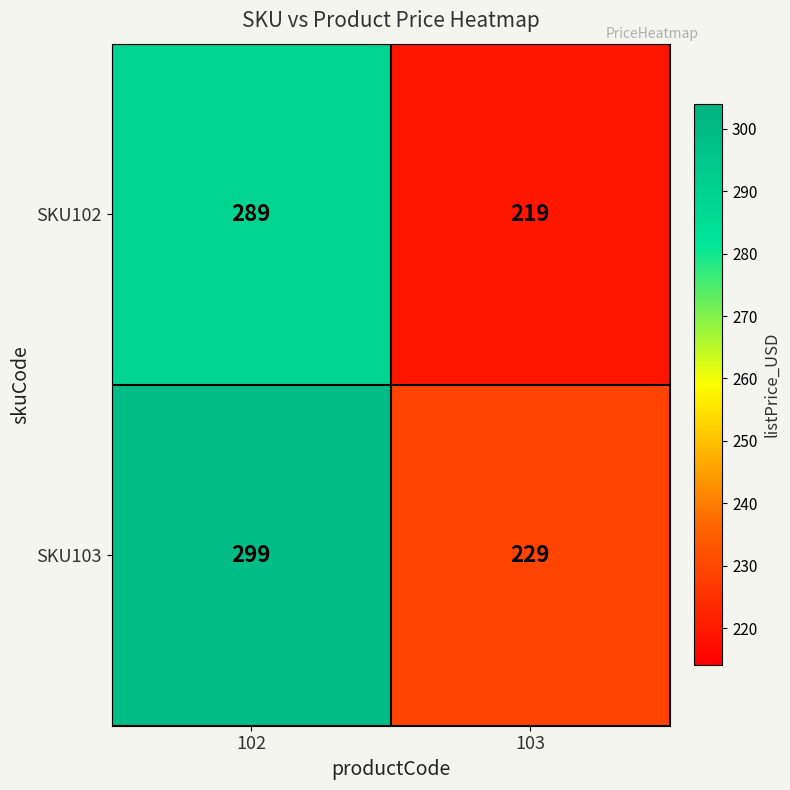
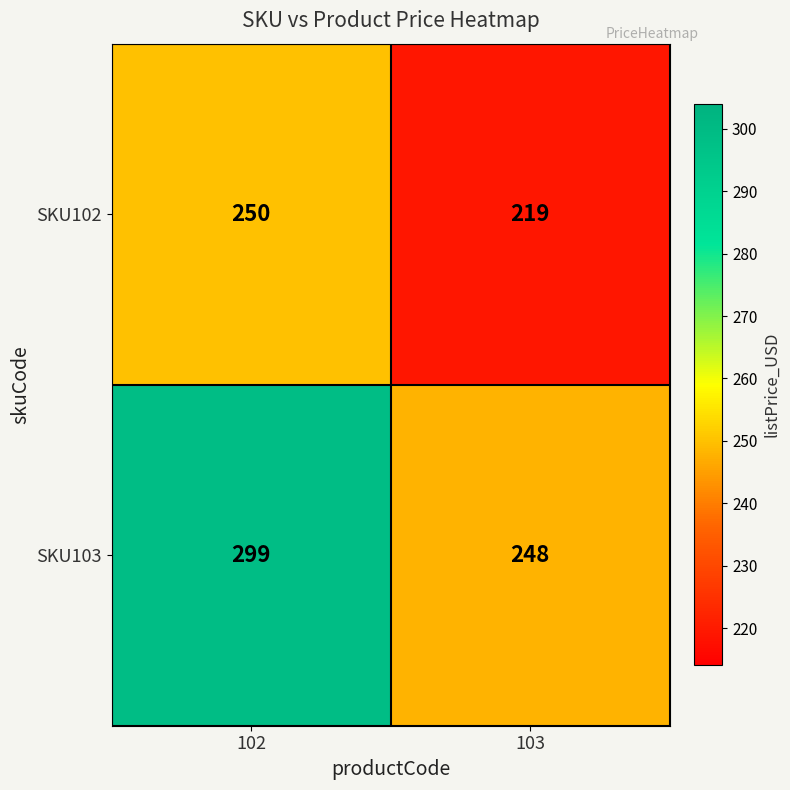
  {
    "SKU102": {
-     "102": 289,
+     "102": 250,
      "103": 219
    },
    "SKU103": {
      "102": 299,
-     "103": 229
+     "103": 248
    }
  }
